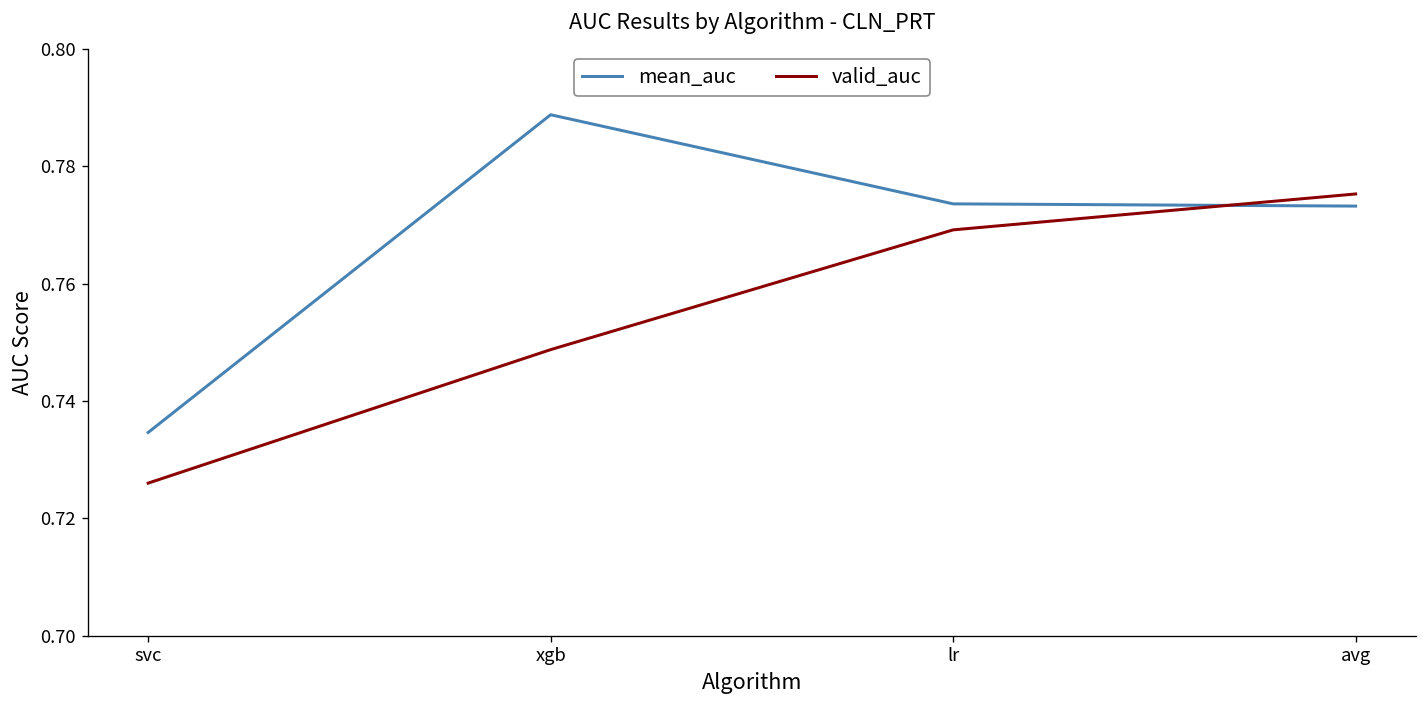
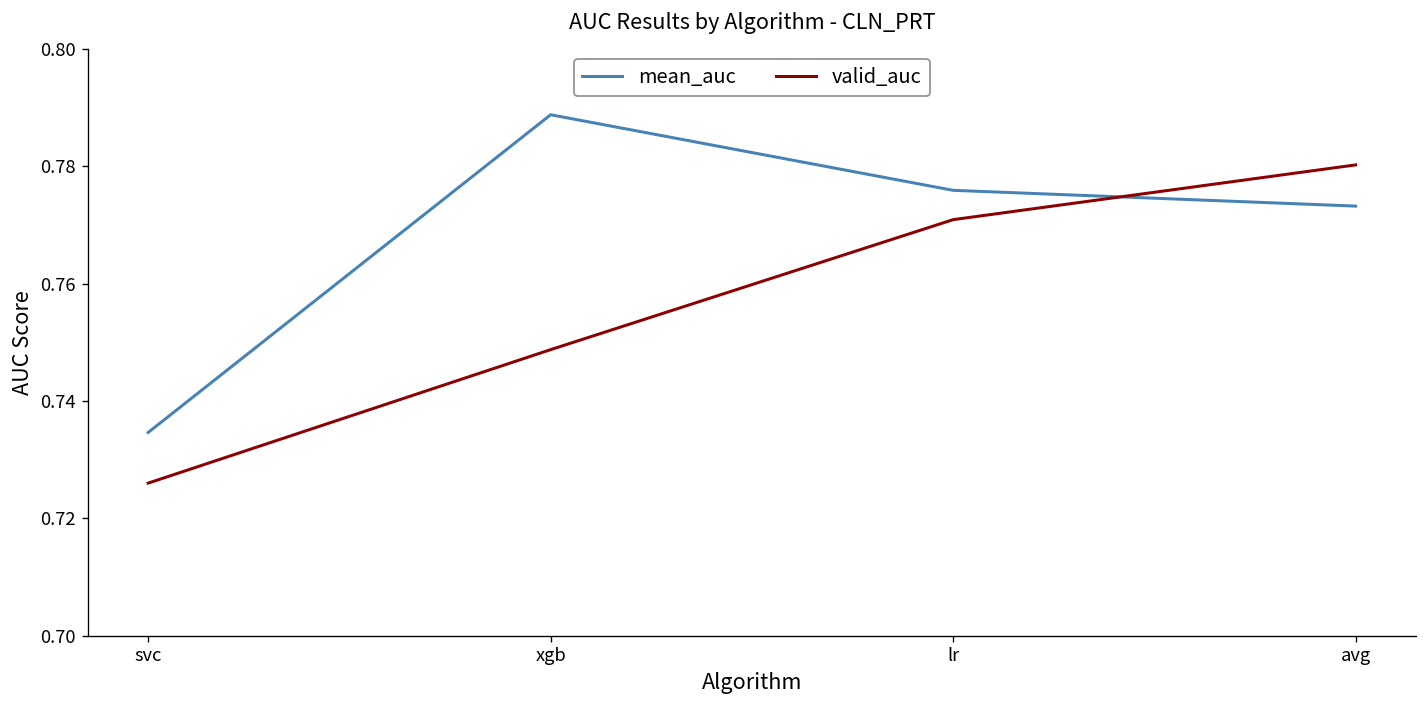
  {
    "mean_auc": {
      "svc": 0.735,
      "xgb": 0.789,
-     "lr": 0.774,
+     "lr": 0.776,
      "avg": 0.773
    },
    "valid_auc": {
      "svc": 0.726,
      "xgb": 0.749,
-     "lr": 0.769,
-     "avg": 0.775
+     "lr": 0.771,
+     "avg": 0.780
    }
  }
